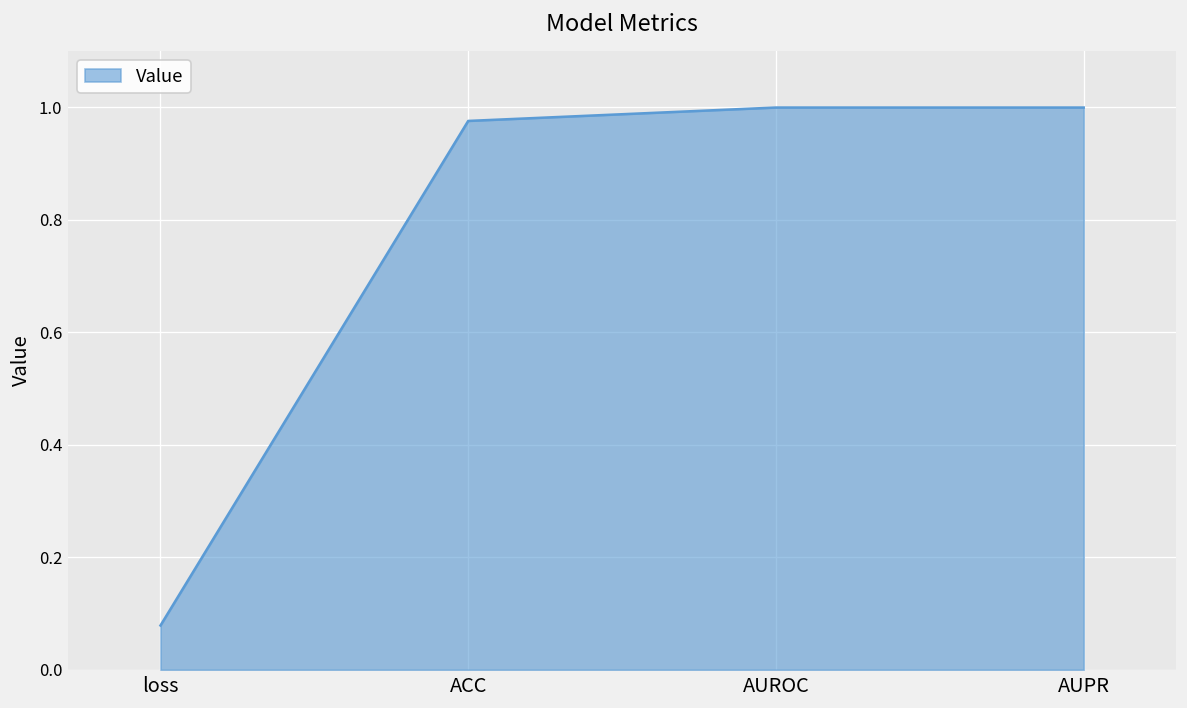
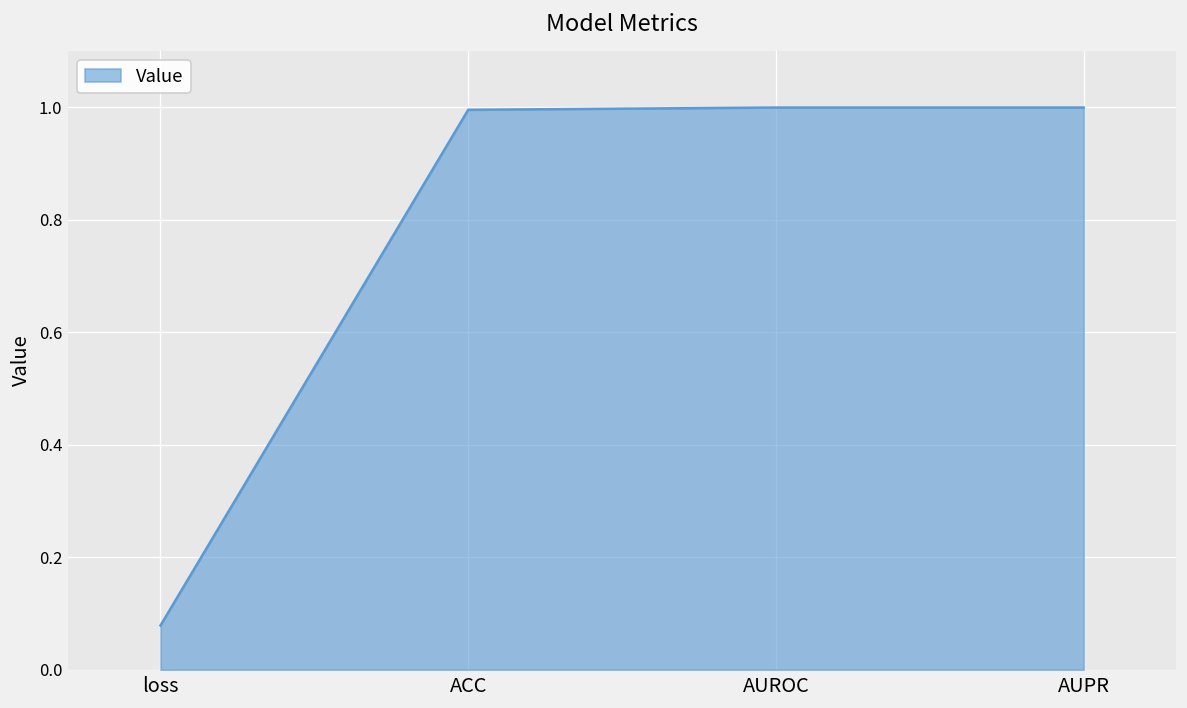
  {
    "loss": 0.08,
-   "ACC": 0.98,
+   "ACC": 1.00,
    "AUROC": 1.00,
    "AUPR": 1.00
  }
